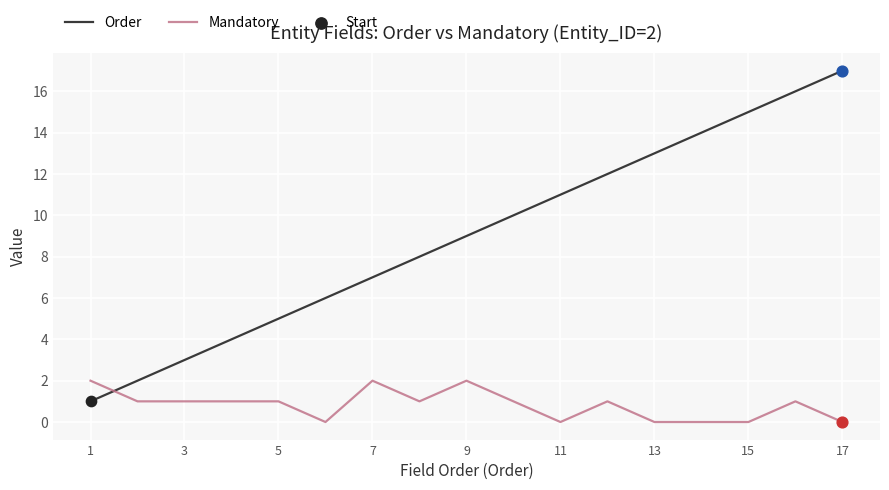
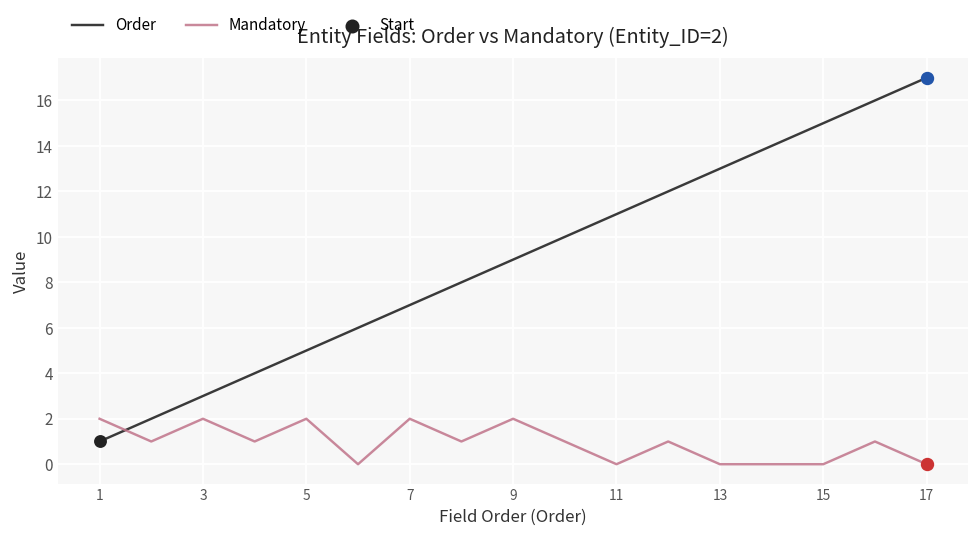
  {
    "Mandatory": {
      "1": 2,
-     "3": 1,
-     "5": 1,
+     "3": 2,
+     "5": 2,
      "7": 2,
      "9": 2,
      "11": 0,
      "13": 0,
      "15": 0
    }
  }
